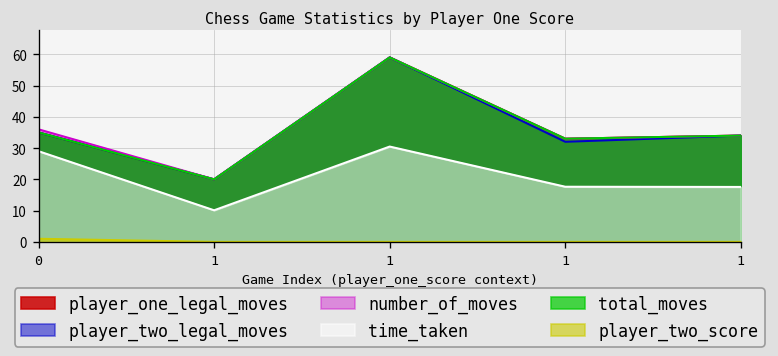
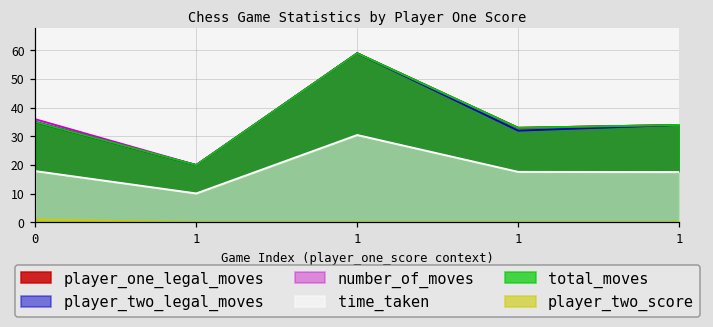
  {
    "number_of_moves": {
      "0": 36
    },
    "time_taken": {
-     "0": 29
+     "0": 18
    },
    "player_two_score": {
      "0": 1
    }
  }
